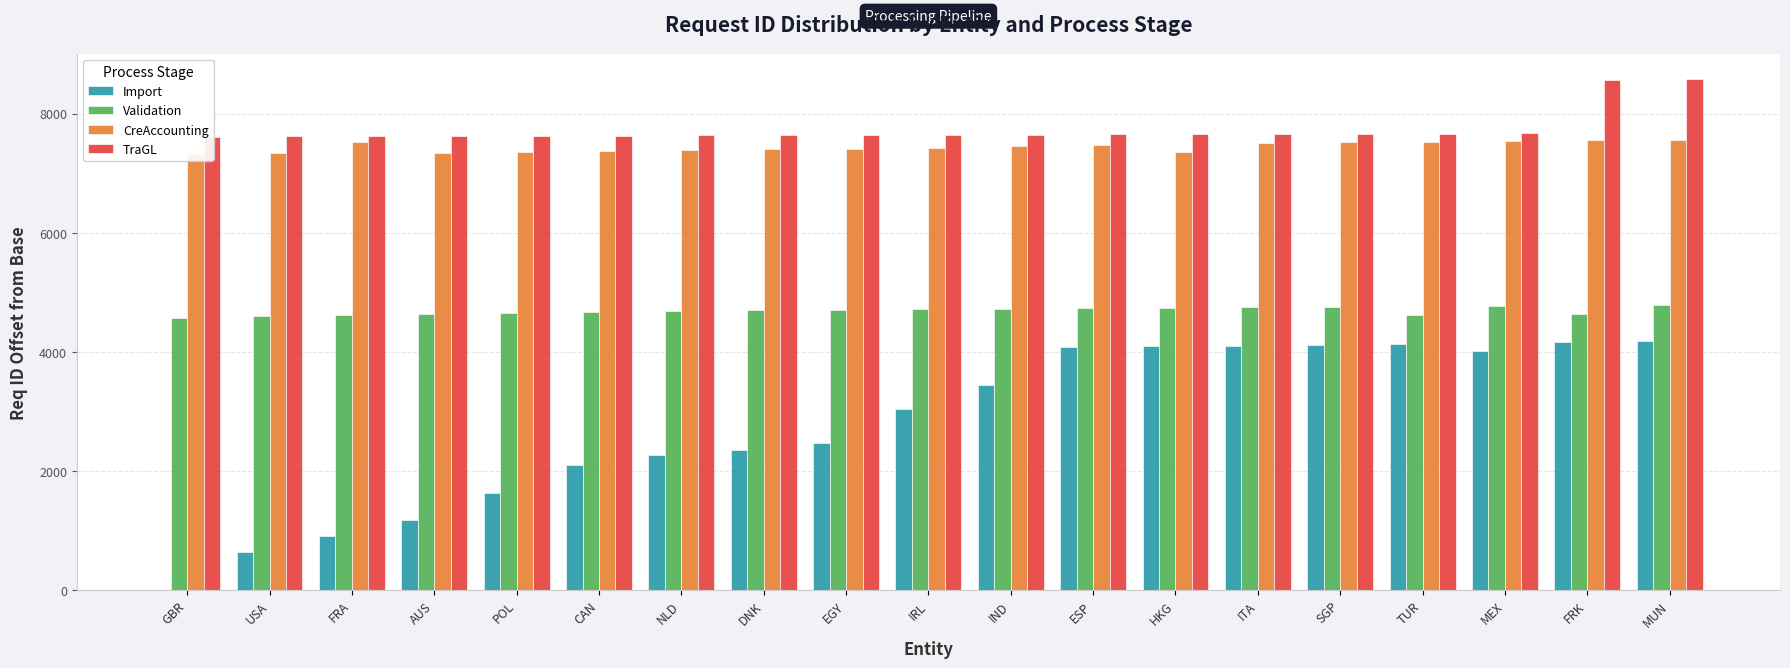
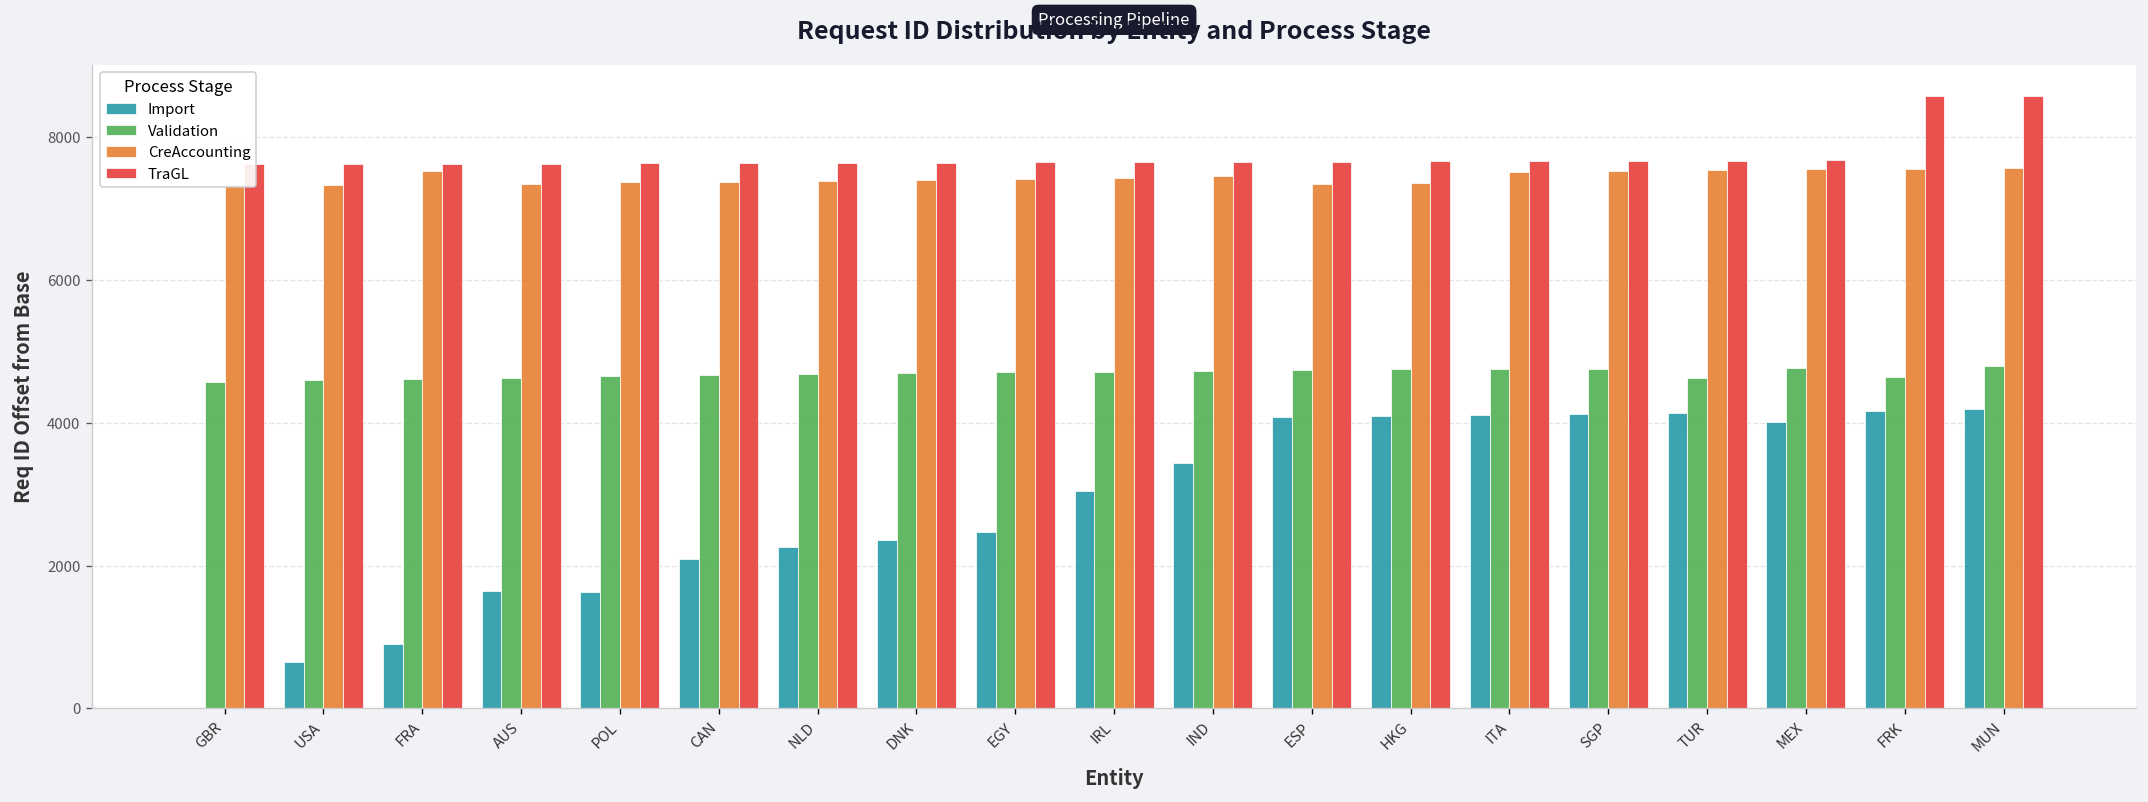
  {
    "Import": {
      "GBR": 0,
      "USA": 600,
      "FRA": 900,
-     "AUS": 1200,
+     "AUS": 1600,
      "POL": 1600,
      "CAN": 2100,
      "NLD": 2300,
      "DNK": 2400,
      "EGY": 2500,
      "IRL": 3000,
      "IND": 3400,
      "ESP": 4100,
      "HKG": 4100,
      "ITA": 4100,
      "SGP": 4100,
      "TUR": 4100,
      "MEX": 4000,
      "FRK": 4200,
      "MUN": 4200
    },
    "Validation": {
      "GBR": 4600,
      "USA": 4600,
      "FRA": 4600,
      "AUS": 4600,
      "POL": 4600,
      "CAN": 4700,
      "NLD": 4700,
      "DNK": 4700,
      "EGY": 4700,
      "IRL": 4700,
      "IND": 4700,
      "ESP": 4700,
      "HKG": 4700,
      "ITA": 4700,
      "SGP": 4800,
      "TUR": 4600,
      "MEX": 4800,
      "FRK": 4600,
      "MUN": 4800
    },
    "CreAccounting": {
      "USA": 7300,
      "FRA": 7500,
      "AUS": 7300,
      "POL": 7400,
      "CAN": 7400,
      "NLD": 7400,
      "DNK": 7400,
      "EGY": 7400,
      "IRL": 7400,
      "IND": 7500,
-     "ESP": 7500,
+     "ESP": 7300,
      "HKG": 7400,
      "ITA": 7500,
      "SGP": 7500,
      "TUR": 7500,
      "MEX": 7500,
      "FRK": 7600,
      "MUN": 7600
    },
    "TraGL": {
      "USA": 7600,
      "FRA": 7600,
      "AUS": 7600,
      "POL": 7600,
      "CAN": 7600,
      "NLD": 7600,
      "DNK": 7600,
      "EGY": 7600,
      "IRL": 7600,
      "IND": 7600,
      "ESP": 7700,
      "HKG": 7700,
      "ITA": 7700,
      "SGP": 7700,
      "TUR": 7700,
      "MEX": 7700,
      "FRK": 8600,
      "MUN": 8600
    }
  }
